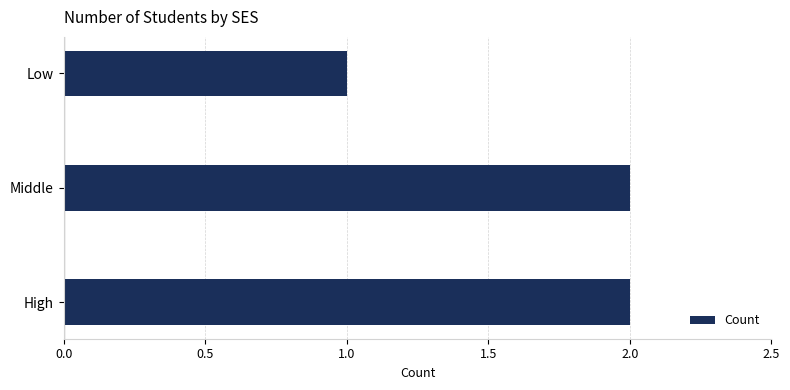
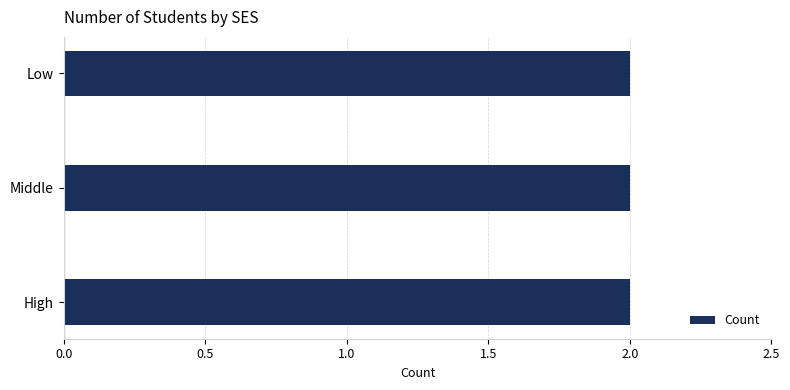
  {
-   "Low": 1,
+   "Low": 2,
    "Middle": 2,
    "High": 2
  }
